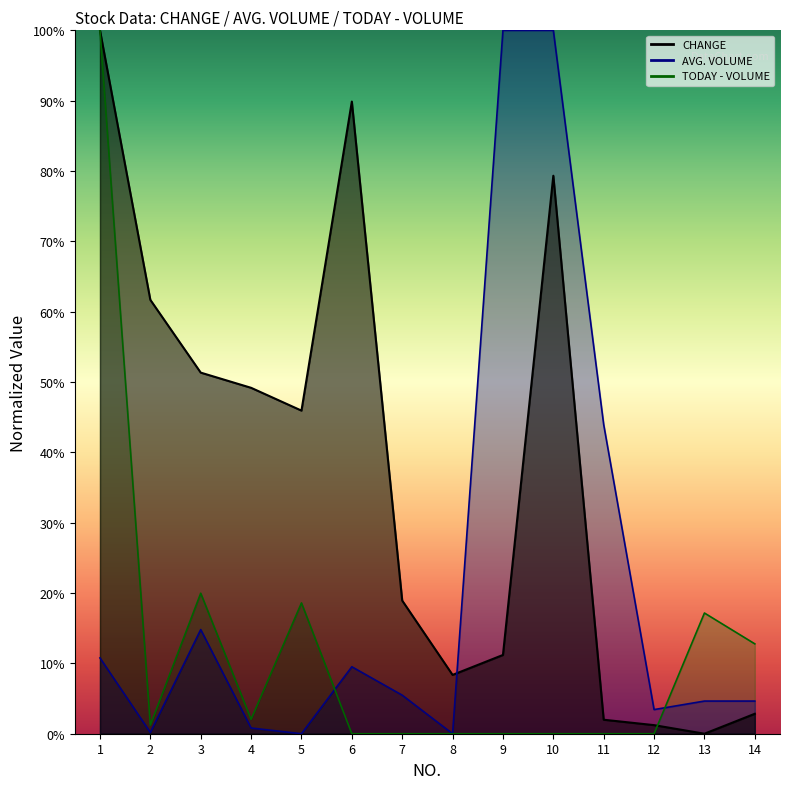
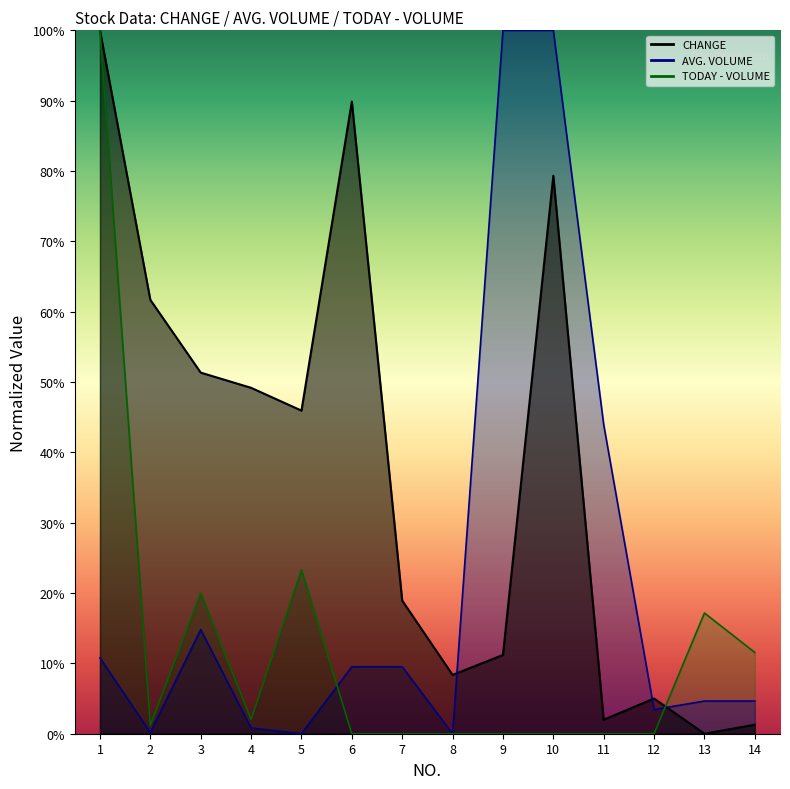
  {
    "CHANGE": {
      "2": "62%",
      "3": "51%",
      "4": "49%",
      "5": "46%",
      "6": "90%",
      "7": "19%",
      "8": "8%",
      "9": "11%",
      "10": "79%",
      "11": "2%",
-     "12": "1%",
+     "12": "5%",
      "13": "0%",
-     "14": "3%"
+     "14": "1%"
    },
    "AVG. VOLUME": {
      "1": "11%",
      "2": "0%",
      "3": "15%",
      "4": "1%",
      "5": "0%",
      "6": "10%",
-     "7": "5%",
+     "7": "10%",
      "9": "100%",
      "10": "100%",
      "11": "44%",
      "12": "3%",
      "13": "5%",
      "14": "5%"
    },
    "TODAY - VOLUME": {
      "2": "1%",
      "3": "20%",
      "4": "2%",
-     "5": "19%",
+     "5": "23%",
      "6": "0%",
      "7": "0%",
      "9": "0%",
      "10": "0%",
      "11": "0%",
      "12": "0%",
      "13": "17%",
-     "14": "13%"
+     "14": "12%"
    }
  }
